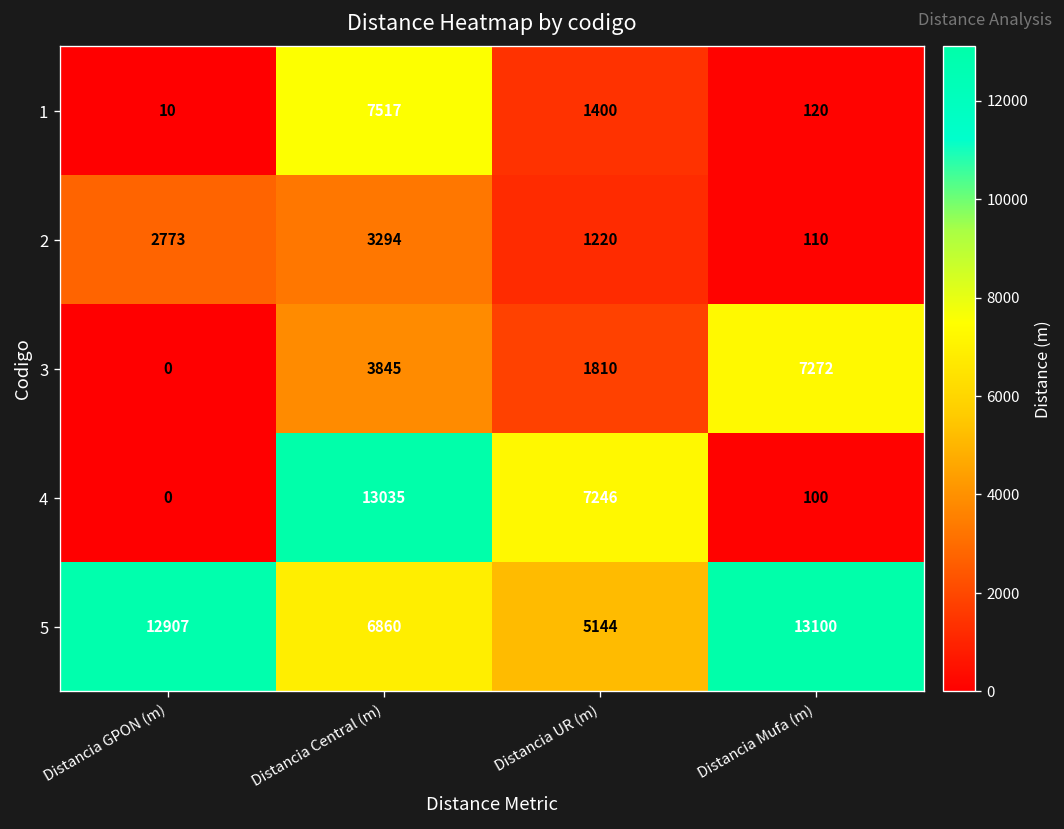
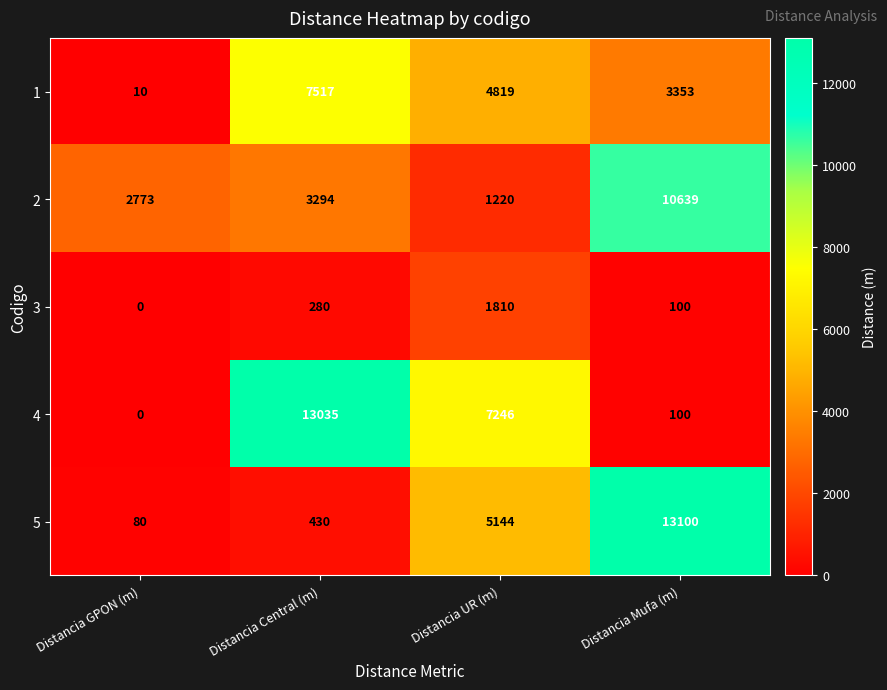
  {
    "1": {
      "Distancia GPON (m)": 10,
      "Distancia Central (m)": 7517,
-     "Distancia UR (m)": 1400,
-     "Distancia Mufa (m)": 120
+     "Distancia UR (m)": 4819,
+     "Distancia Mufa (m)": 3353
    },
    "2": {
      "Distancia GPON (m)": 2773,
      "Distancia Central (m)": 3294,
      "Distancia UR (m)": 1220,
-     "Distancia Mufa (m)": 110
+     "Distancia Mufa (m)": 10639
    },
    "3": {
      "Distancia GPON (m)": 0,
-     "Distancia Central (m)": 3845,
+     "Distancia Central (m)": 280,
      "Distancia UR (m)": 1810,
-     "Distancia Mufa (m)": 7272
+     "Distancia Mufa (m)": 100
    },
    "4": {
      "Distancia GPON (m)": 0,
      "Distancia Central (m)": 13035,
      "Distancia UR (m)": 7246,
      "Distancia Mufa (m)": 100
    },
    "5": {
-     "Distancia GPON (m)": 12907,
-     "Distancia Central (m)": 6860,
+     "Distancia GPON (m)": 80,
+     "Distancia Central (m)": 430,
      "Distancia UR (m)": 5144,
      "Distancia Mufa (m)": 13100
    }
  }
